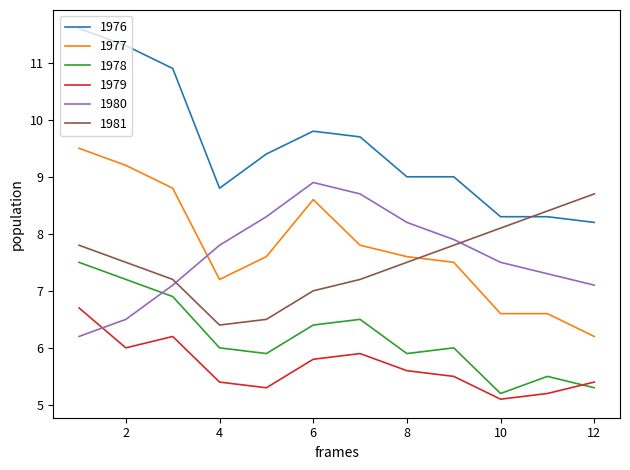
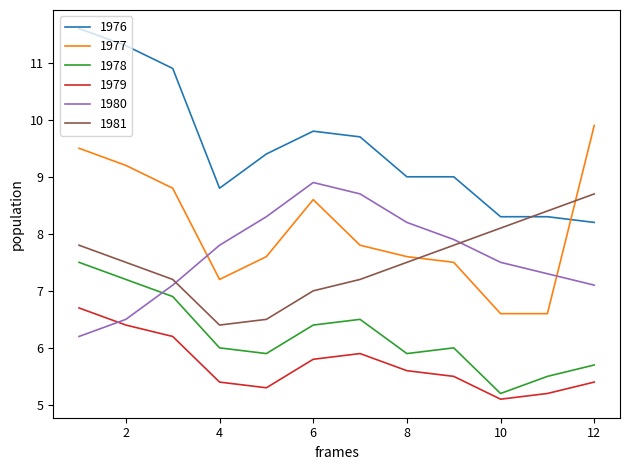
  {
    "1976": {
      "4": 8.8,
      "6": 9.8,
      "8": 9.0,
      "10": 8.3,
      "12": 8.2
    },
    "1977": {
      "2": 9.2,
      "4": 7.2,
      "6": 8.6,
      "8": 7.6,
      "10": 6.6,
-     "12": 6.2
+     "12": 9.9
    },
    "1978": {
      "2": 7.2,
      "4": 6.0,
      "6": 6.4,
      "8": 5.9,
      "10": 5.2,
-     "12": 5.3
+     "12": 5.7
    },
    "1979": {
-     "2": 6.0,
+     "2": 6.4,
      "4": 5.4,
      "6": 5.8,
      "8": 5.6,
      "10": 5.1,
      "12": 5.4
    },
    "1980": {
      "2": 6.5,
      "4": 7.8,
      "6": 8.9,
      "8": 8.2,
      "10": 7.5,
      "12": 7.1
    },
    "1981": {
      "2": 7.5,
      "4": 6.4,
      "6": 7.0,
      "8": 7.5,
      "10": 8.1,
      "12": 8.7
    }
  }
